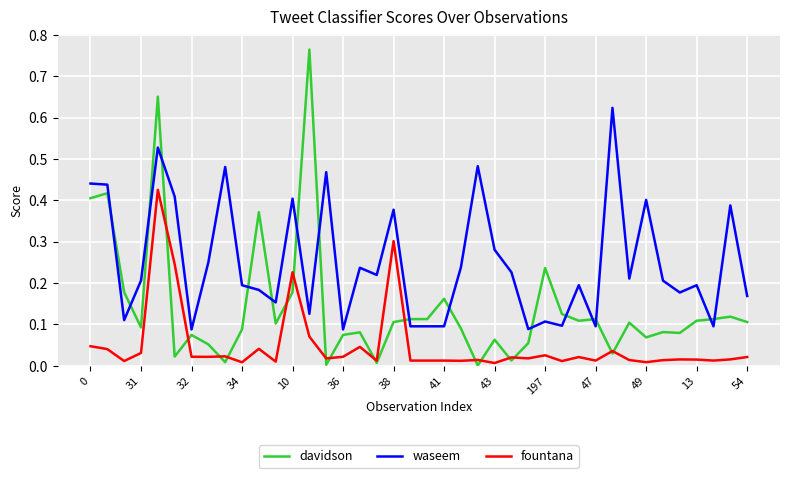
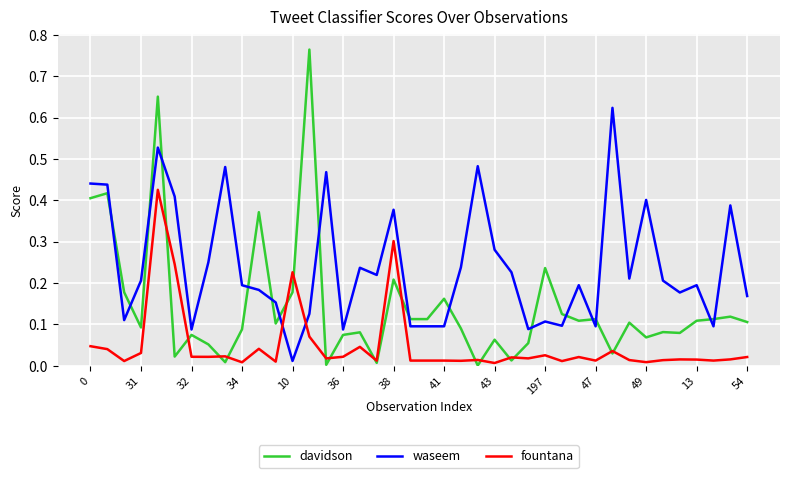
  {
    "davidson": {
      "0": 0.41,
      "31": 0.09,
      "32": 0.07,
      "34": 0.09,
      "10": 0.18,
      "36": 0.07,
-     "38": 0.11,
+     "38": 0.21,
      "41": 0.16,
      "43": 0.06,
      "197": 0.24,
      "47": 0.11,
      "49": 0.07,
      "13": 0.11,
      "54": 0.11
    },
    "waseem": {
      "0": 0.44,
      "31": 0.21,
      "32": 0.09,
      "34": 0.19,
-     "10": 0.40,
+     "10": 0.01,
      "36": 0.09,
      "38": 0.38,
      "41": 0.10,
      "43": 0.28,
      "197": 0.11,
      "47": 0.10,
      "49": 0.40,
      "13": 0.19,
      "54": 0.17
    },
    "fountana": {
      "0": 0.05,
      "31": 0.03,
      "32": 0.02,
      "34": 0.01,
      "10": 0.23,
      "36": 0.02,
      "38": 0.30,
      "41": 0.01,
      "43": 0.01,
      "197": 0.03,
      "47": 0.01,
      "49": 0.01,
      "13": 0.01,
      "54": 0.02
    }
  }
